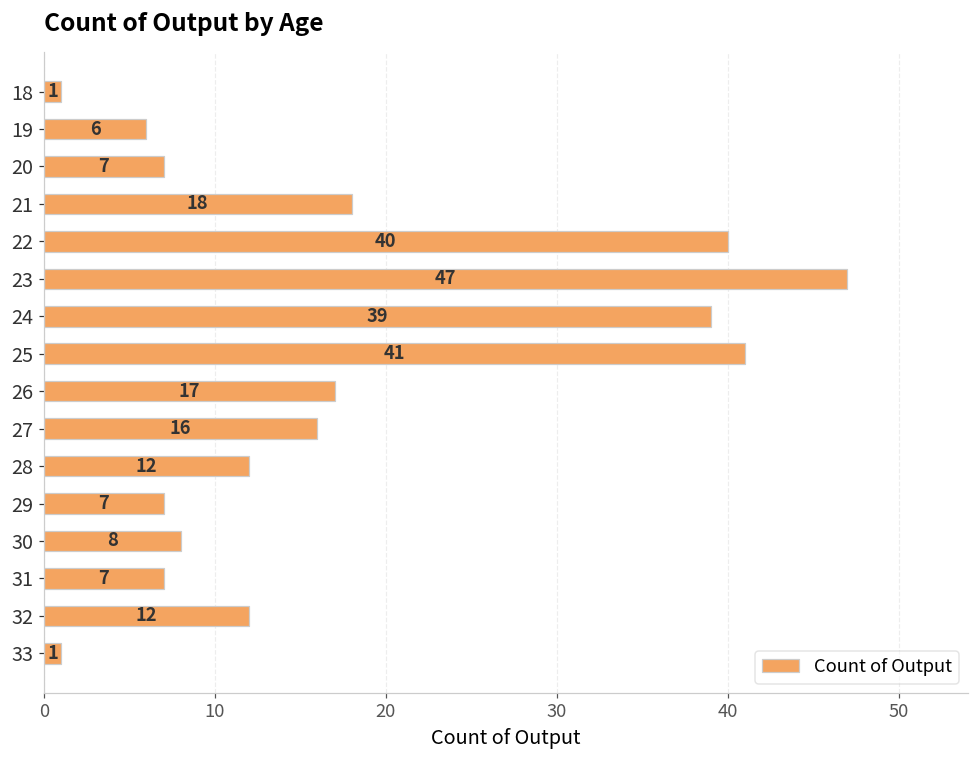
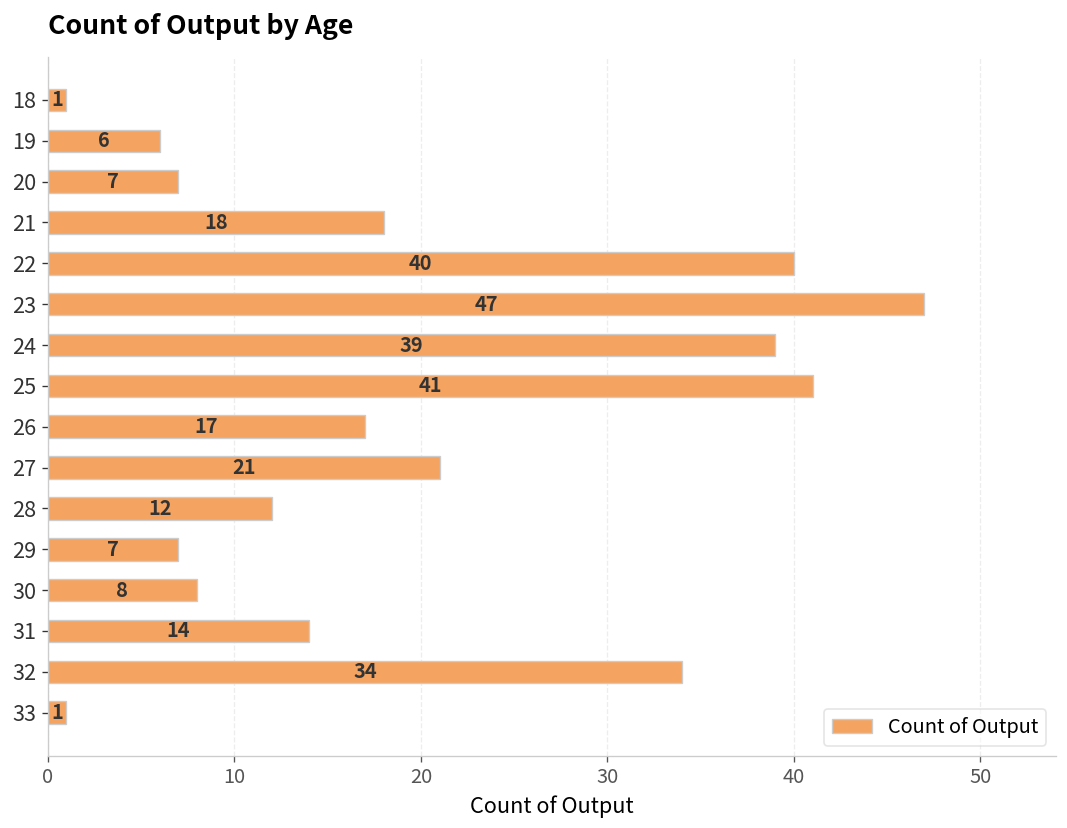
  {
    "18": 1,
    "19": 6,
    "20": 7,
    "21": 18,
    "22": 40,
    "23": 47,
    "24": 39,
    "25": 41,
    "26": 17,
-   "27": 16,
+   "27": 21,
    "28": 12,
    "29": 7,
    "30": 8,
-   "31": 7,
-   "32": 12,
+   "31": 14,
+   "32": 34,
    "33": 1
  }
